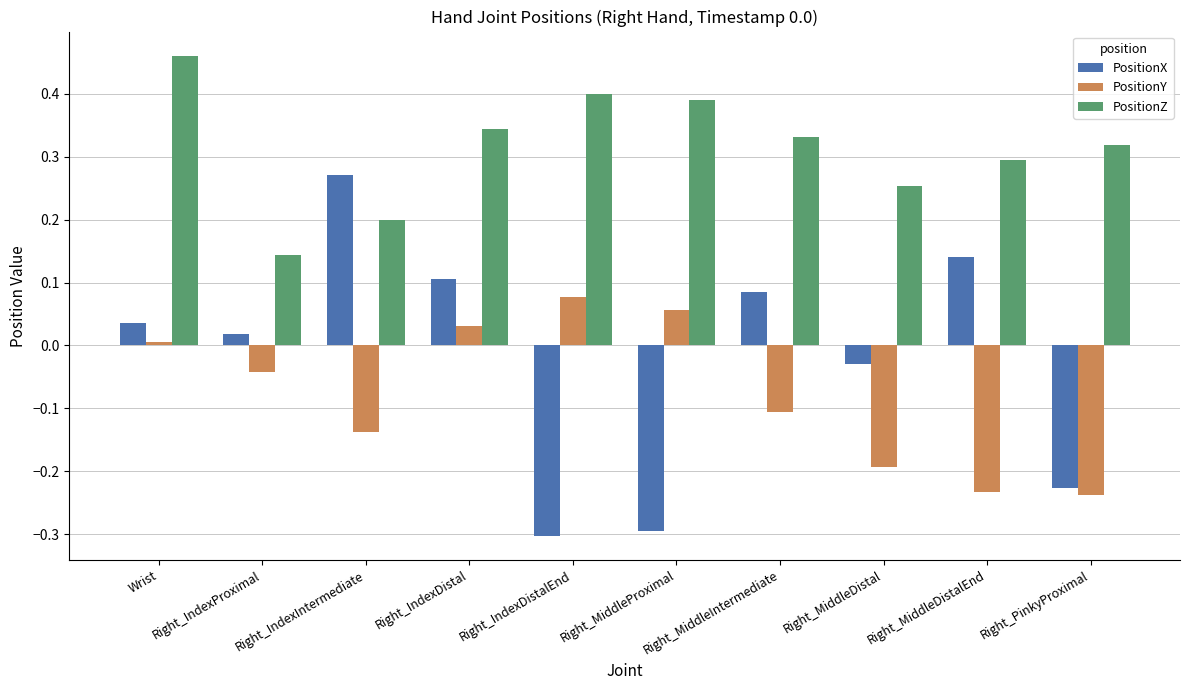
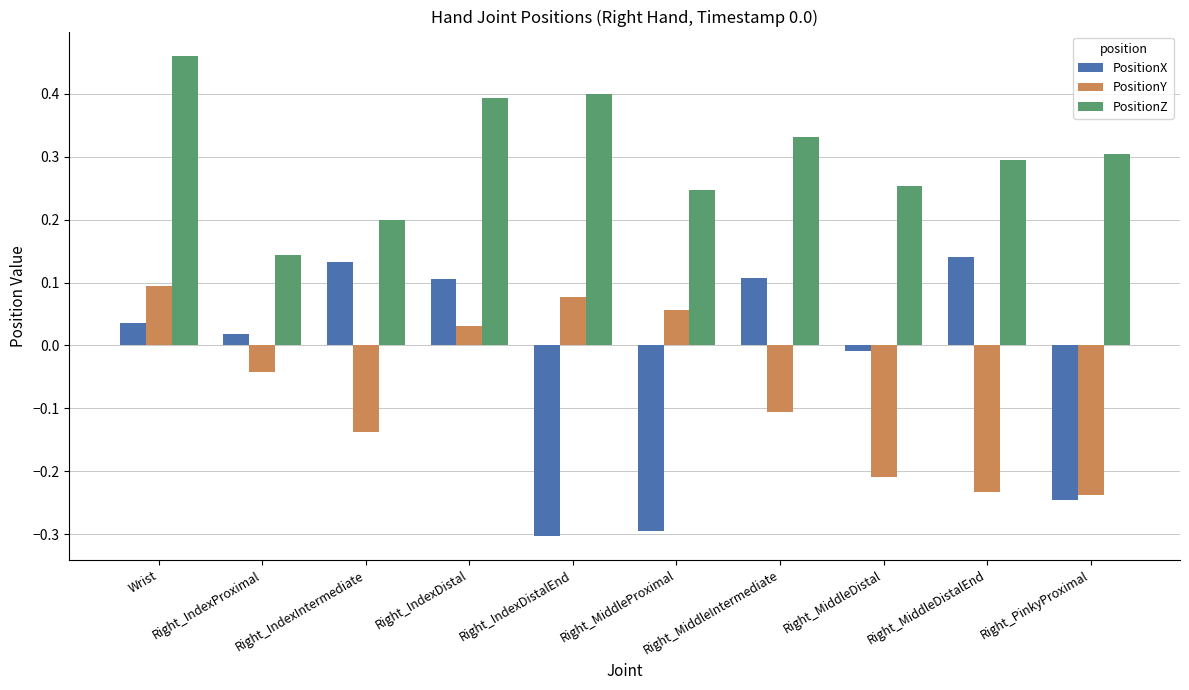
  {
    "PositionX": {
      "Wrist": 0.04,
      "Right_IndexProximal": 0.02,
-     "Right_IndexIntermediate": 0.27,
+     "Right_IndexIntermediate": 0.13,
      "Right_IndexDistal": 0.10,
      "Right_IndexDistalEnd": -0.30,
      "Right_MiddleProximal": -0.30,
-     "Right_MiddleIntermediate": 0.09,
-     "Right_MiddleDistal": -0.03,
+     "Right_MiddleIntermediate": 0.11,
+     "Right_MiddleDistal": -0.01,
      "Right_MiddleDistalEnd": 0.14,
-     "Right_PinkyProximal": -0.23
+     "Right_PinkyProximal": -0.25
    },
    "PositionY": {
-     "Wrist": 0.01,
+     "Wrist": 0.09,
      "Right_IndexProximal": -0.04,
      "Right_IndexIntermediate": -0.14,
      "Right_IndexDistal": 0.03,
      "Right_IndexDistalEnd": 0.08,
      "Right_MiddleProximal": 0.06,
      "Right_MiddleIntermediate": -0.11,
-     "Right_MiddleDistal": -0.19,
+     "Right_MiddleDistal": -0.21,
      "Right_MiddleDistalEnd": -0.23,
      "Right_PinkyProximal": -0.24
    },
    "PositionZ": {
      "Wrist": 0.46,
      "Right_IndexProximal": 0.14,
      "Right_IndexIntermediate": 0.20,
-     "Right_IndexDistal": 0.34,
+     "Right_IndexDistal": 0.39,
      "Right_IndexDistalEnd": 0.40,
-     "Right_MiddleProximal": 0.39,
+     "Right_MiddleProximal": 0.25,
      "Right_MiddleIntermediate": 0.33,
      "Right_MiddleDistal": 0.25,
      "Right_MiddleDistalEnd": 0.29,
-     "Right_PinkyProximal": 0.32
+     "Right_PinkyProximal": 0.31
    }
  }
